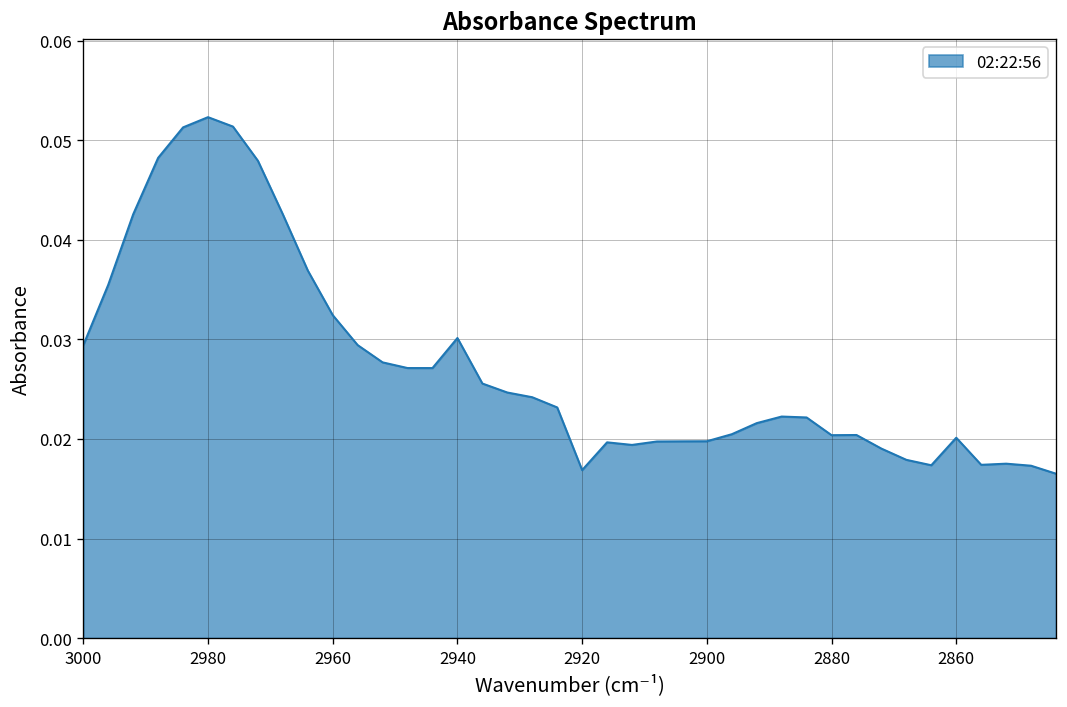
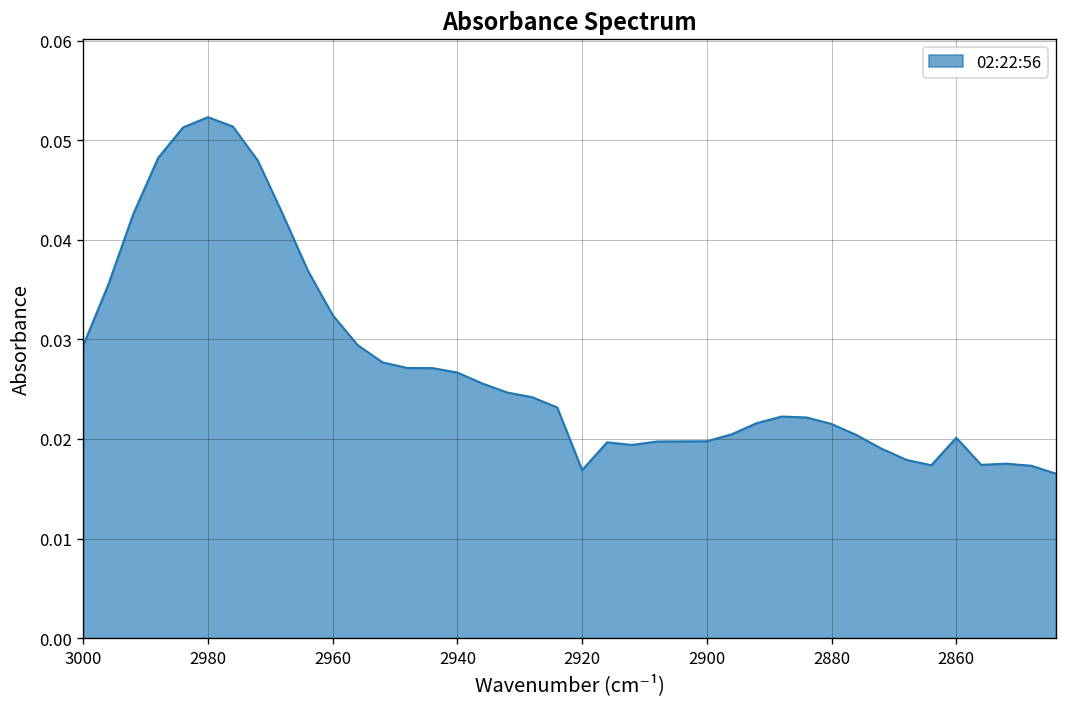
  {
    "3000": 0.029,
    "2980": 0.052,
    "2960": 0.032,
-   "2940": 0.030,
+   "2940": 0.027,
    "2920": 0.017,
    "2900": 0.020,
-   "2880": 0.020,
+   "2880": 0.022,
    "2860": 0.020
  }
